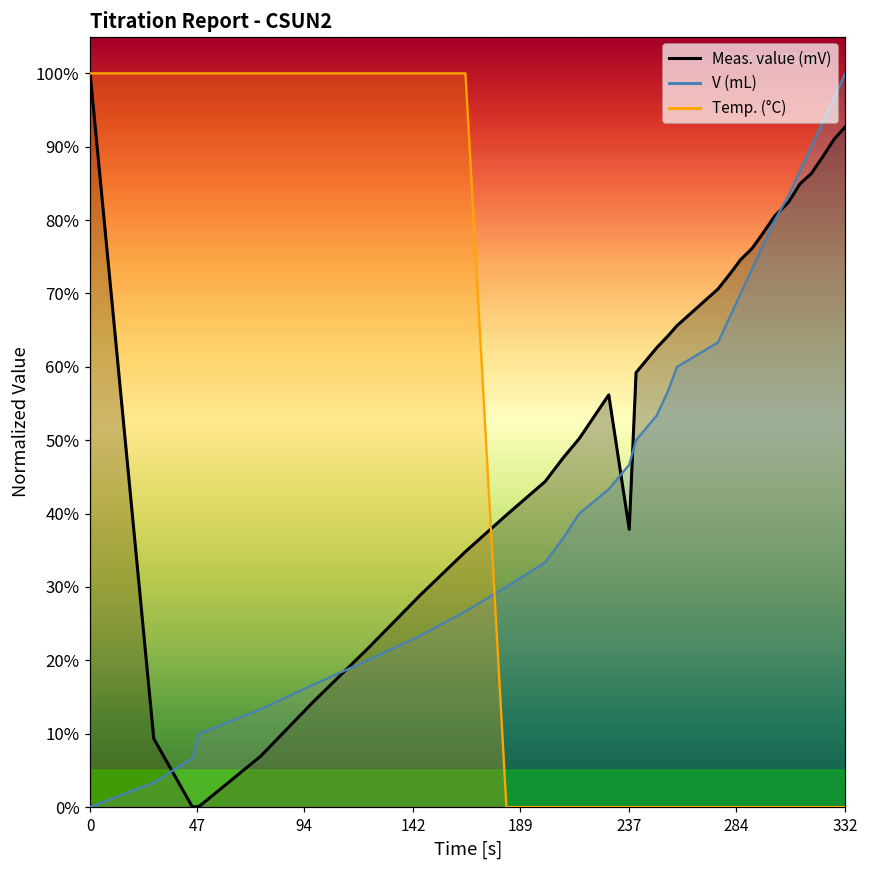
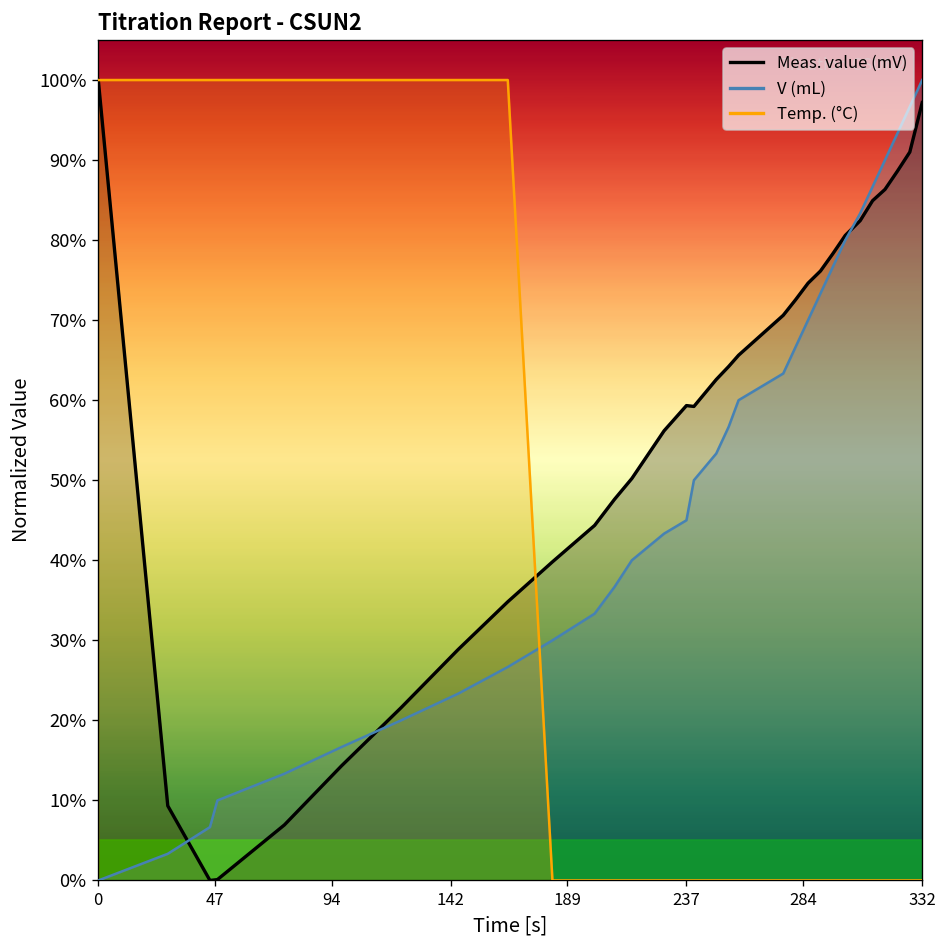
  {
    "Meas. value (mV)": {
-     "237": "38%",
-     "332": "93%"
+     "237": "59%",
+     "332": "97%"
    },
    "V (mL)": {
-     "237": "47%",
+     "237": "45%",
      "332": "100%"
    }
  }
